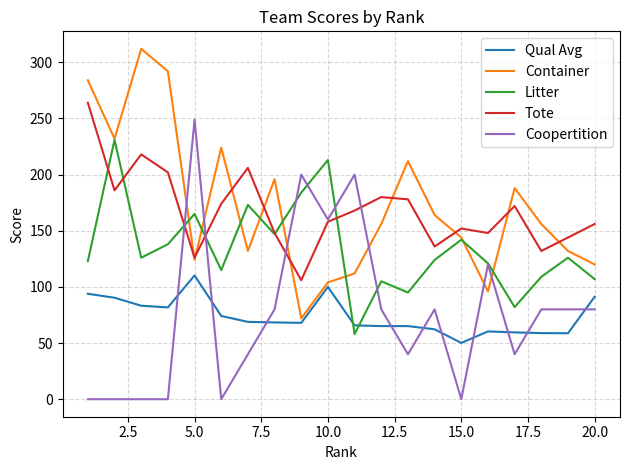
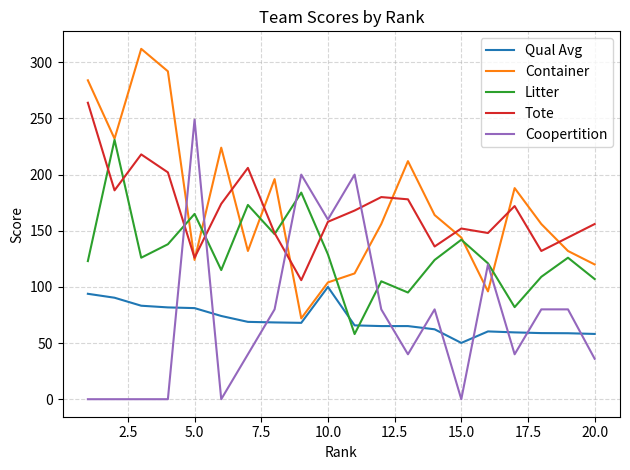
  {
    "Qual Avg": {
-     "5.0": 110,
+     "5.0": 81,
      "10.0": 100,
      "15.0": 50,
-     "20.0": 91
+     "20.0": 58
    },
    "Container": {
      "10.0": 104,
      "20.0": 120
    },
    "Litter": {
      "5.0": 165,
-     "10.0": 213,
+     "10.0": 129,
      "20.0": 107
    },
    "Tote": {
      "15.0": 152,
      "20.0": 156
    },
    "Coopertition": {
      "5.0": 249,
      "15.0": 0,
-     "20.0": 80
+     "20.0": 36
    }
  }
